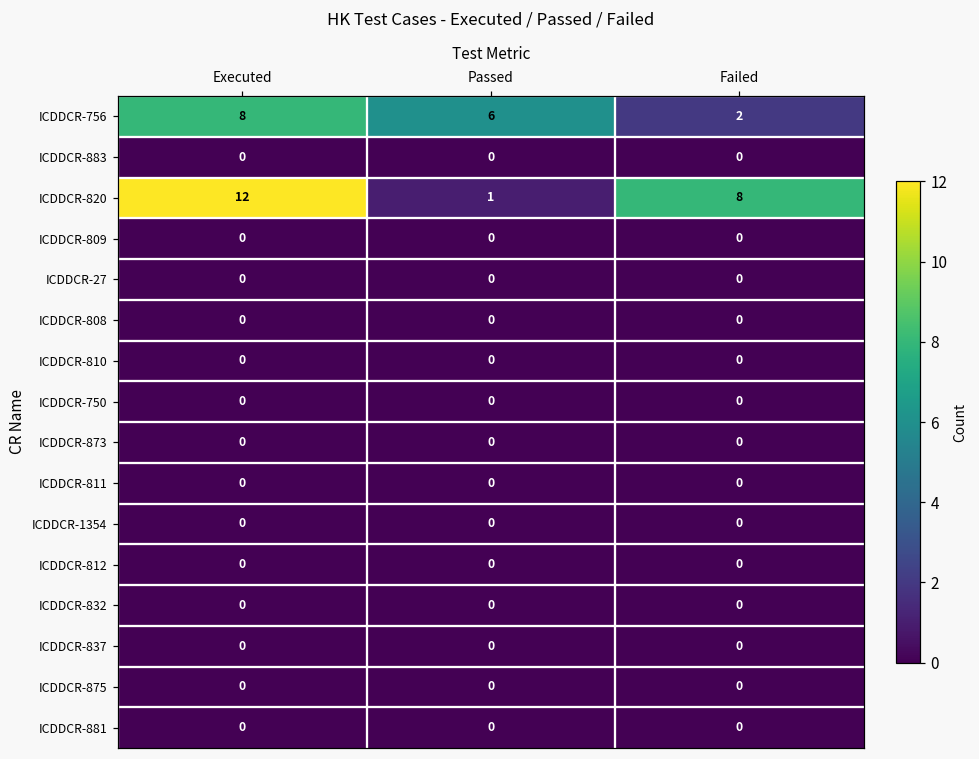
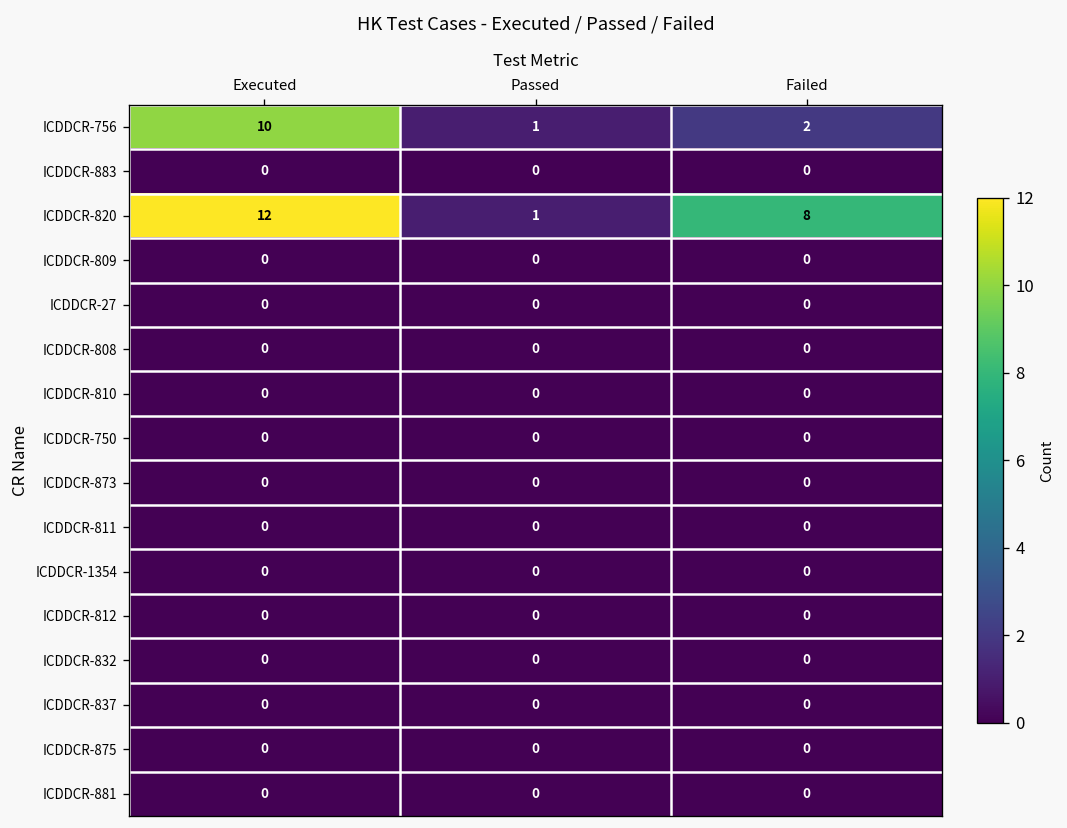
  {
    "ICDDCR-756": {
-     "Executed": 8,
-     "Passed": 6,
+     "Executed": 10,
+     "Passed": 1,
      "Failed": 2
    },
    "ICDDCR-883": {
      "Executed": 0,
      "Passed": 0,
      "Failed": 0
    },
    "ICDDCR-820": {
      "Executed": 12,
      "Passed": 1,
      "Failed": 8
    },
    "ICDDCR-809": {
      "Executed": 0,
      "Passed": 0,
      "Failed": 0
    },
    "ICDDCR-27": {
      "Executed": 0,
      "Passed": 0,
      "Failed": 0
    },
    "ICDDCR-808": {
      "Executed": 0,
      "Passed": 0,
      "Failed": 0
    },
    "ICDDCR-810": {
      "Executed": 0,
      "Passed": 0,
      "Failed": 0
    },
    "ICDDCR-750": {
      "Executed": 0,
      "Passed": 0,
      "Failed": 0
    },
    "ICDDCR-873": {
      "Executed": 0,
      "Passed": 0,
      "Failed": 0
    },
    "ICDDCR-811": {
      "Executed": 0,
      "Passed": 0,
      "Failed": 0
    },
    "ICDDCR-1354": {
      "Executed": 0,
      "Passed": 0,
      "Failed": 0
    },
    "ICDDCR-812": {
      "Executed": 0,
      "Passed": 0,
      "Failed": 0
    },
    "ICDDCR-832": {
      "Executed": 0,
      "Passed": 0,
      "Failed": 0
    },
    "ICDDCR-837": {
      "Executed": 0,
      "Passed": 0,
      "Failed": 0
    },
    "ICDDCR-875": {
      "Executed": 0,
      "Passed": 0,
      "Failed": 0
    },
    "ICDDCR-881": {
      "Executed": 0,
      "Passed": 0,
      "Failed": 0
    }
  }
